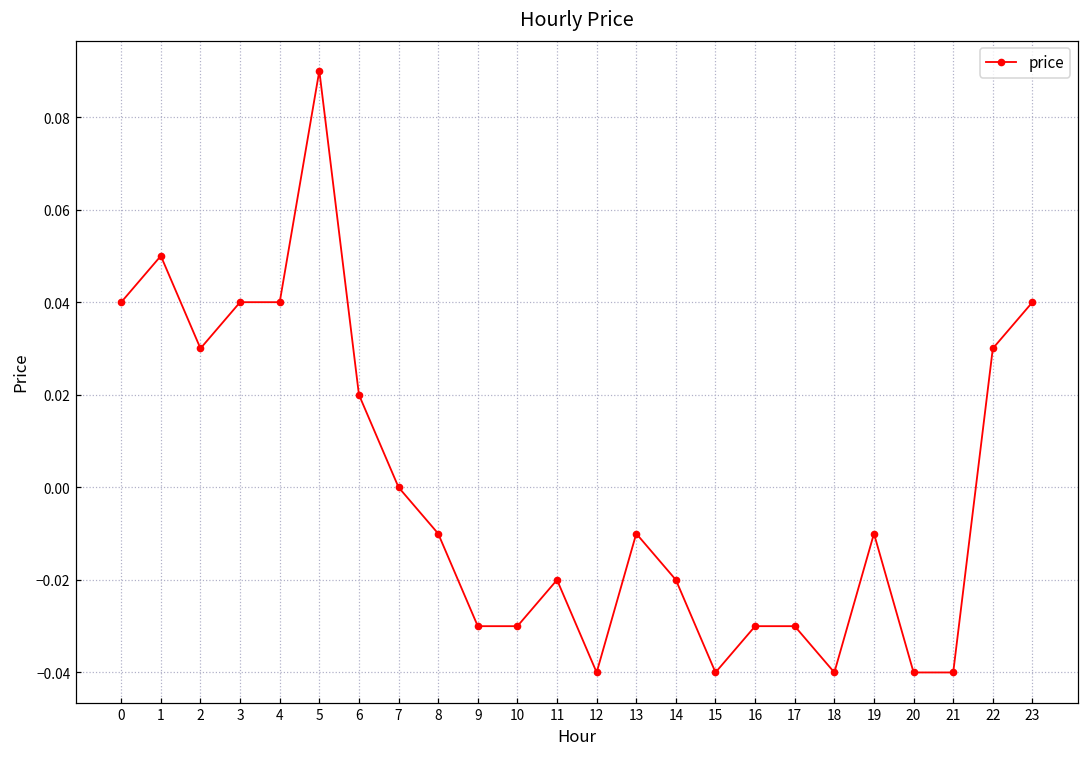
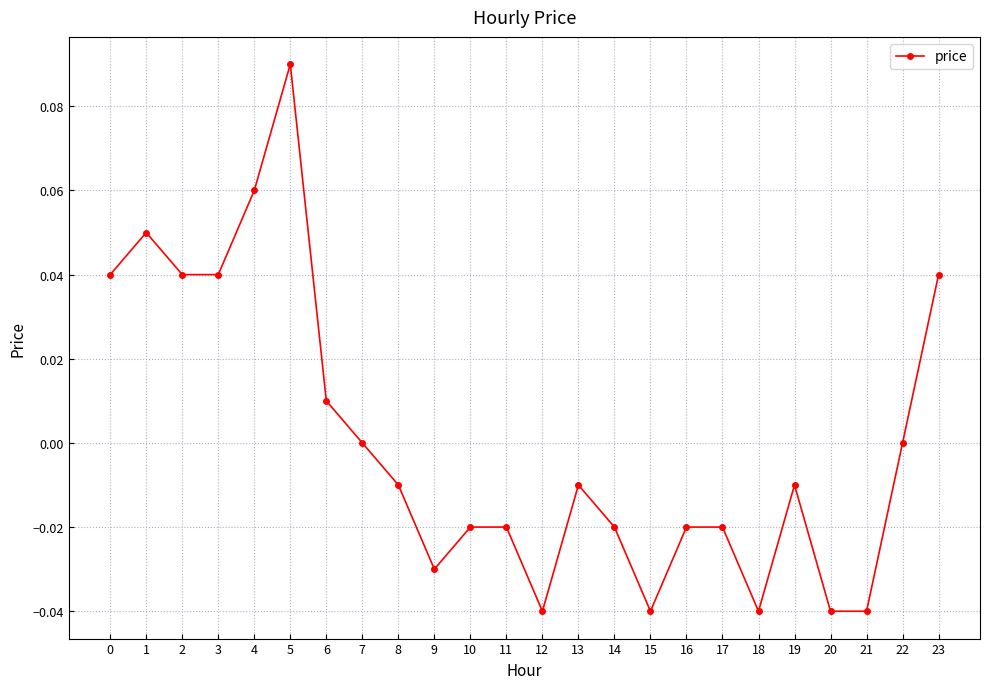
  {
    "0": 0.04,
    "1": 0.05,
-   "2": 0.03,
+   "2": 0.04,
    "3": 0.04,
-   "4": 0.04,
+   "4": 0.06,
    "5": 0.09,
-   "6": 0.02,
+   "6": 0.01,
    "7": 0.00,
    "8": -0.01,
    "9": -0.03,
-   "10": -0.03,
+   "10": -0.02,
    "11": -0.02,
    "12": -0.04,
    "13": -0.01,
    "14": -0.02,
    "15": -0.04,
-   "16": -0.03,
-   "17": -0.03,
+   "16": -0.02,
+   "17": -0.02,
    "18": -0.04,
    "19": -0.01,
    "20": -0.04,
    "21": -0.04,
-   "22": 0.03,
+   "22": 0.00,
    "23": 0.04
  }
